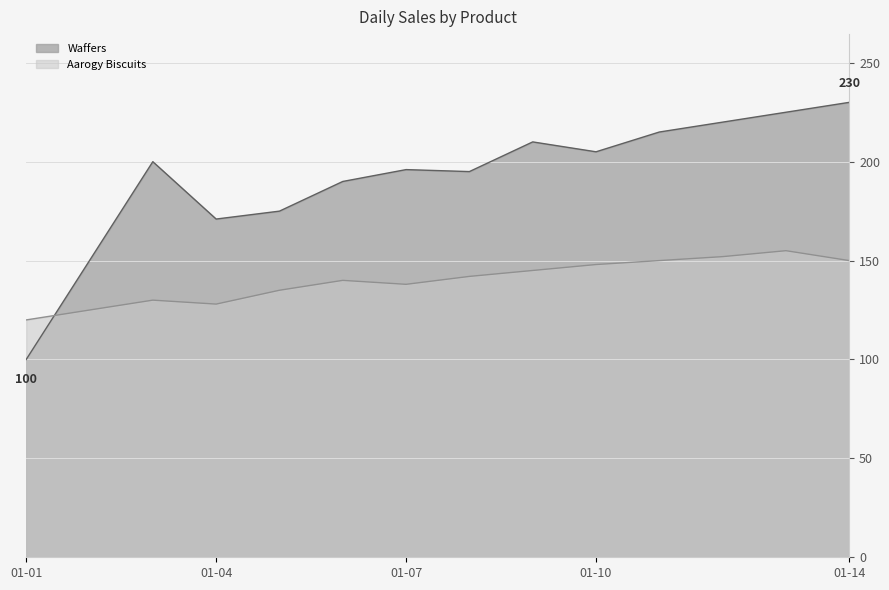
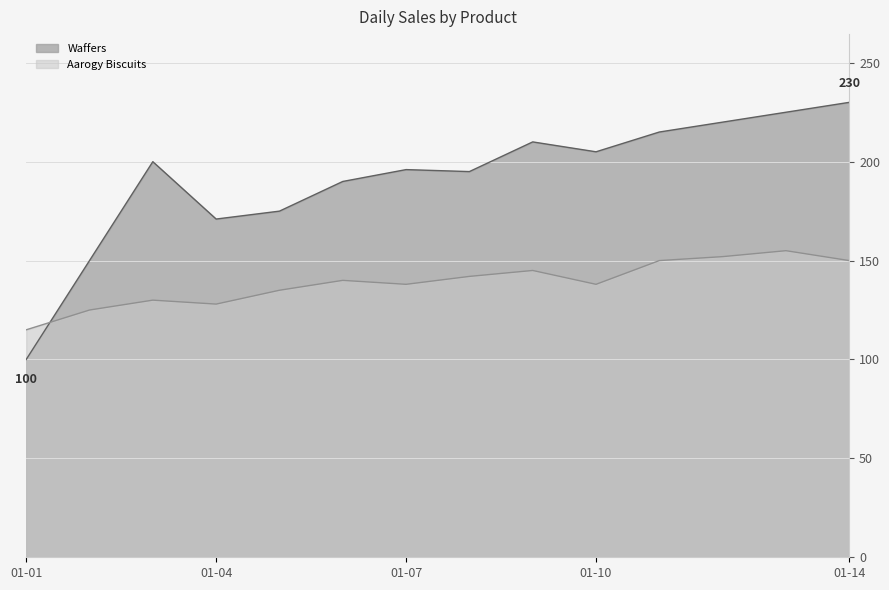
  {
    "Waffers": {
      "01-01": 100,
      "01-14": 230
    },
    "Aarogy Biscuits": {
-     "01-01": 120,
+     "01-01": 115,
      "01-04": 128,
      "01-07": 138,
-     "01-10": 148,
+     "01-10": 138,
      "01-14": 150
    }
  }
